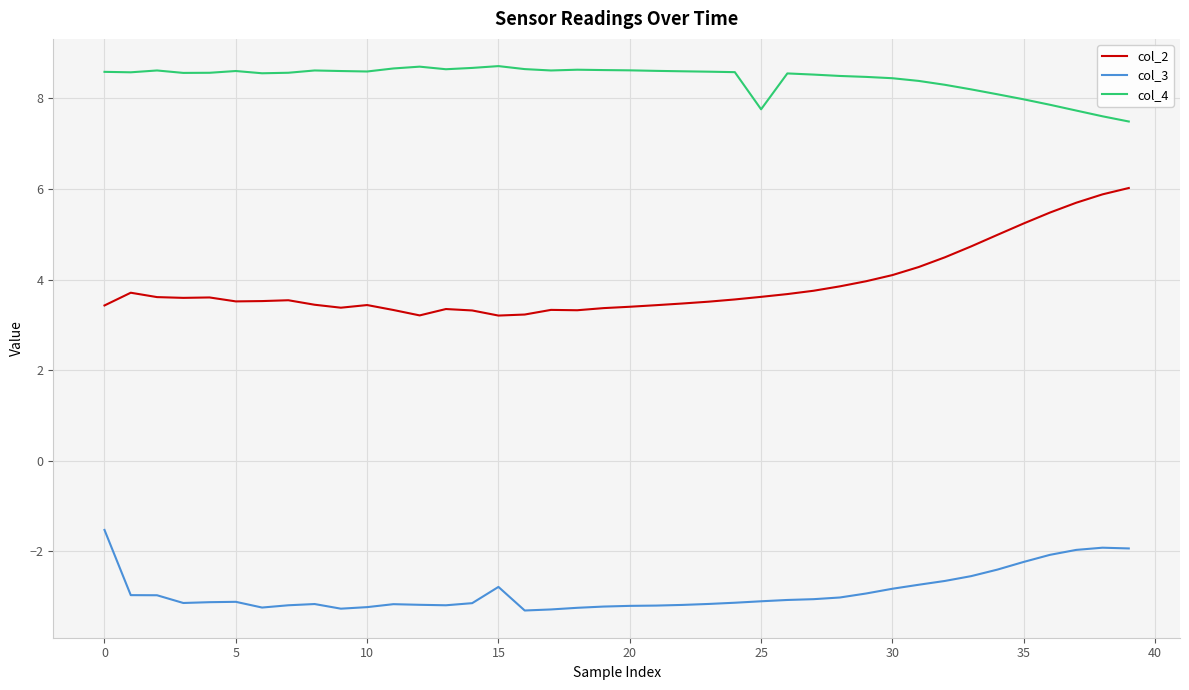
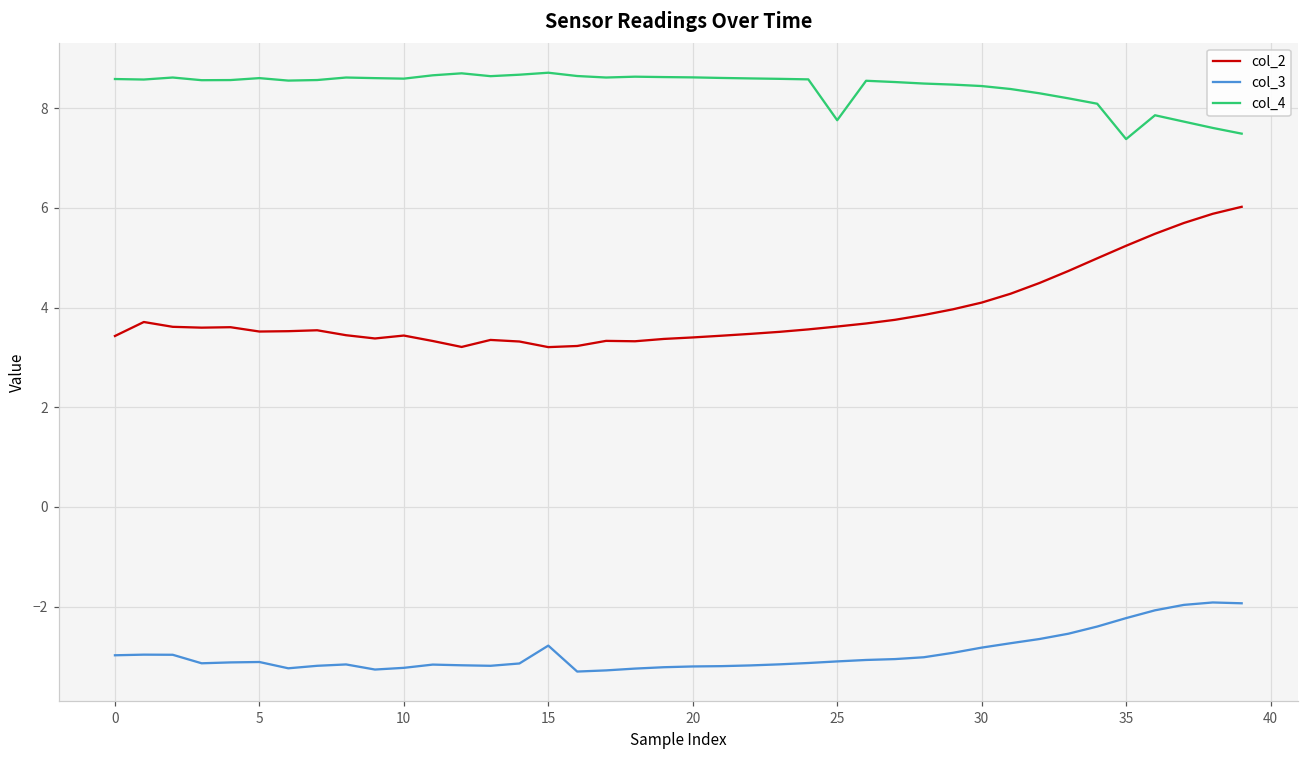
  {
    "col_2": {
      "0": 3.4,
      "5": 3.5,
      "10": 3.4,
      "15": 3.2,
      "20": 3.4,
      "25": 3.6,
      "30": 4.1,
      "35": 5.2
    },
    "col_3": {
-     "0": -1.5,
+     "0": -3.0,
      "5": -3.1,
      "10": -3.2,
      "15": -2.8,
      "20": -3.2,
      "25": -3.1,
      "30": -2.8,
      "35": -2.2
    },
    "col_4": {
      "0": 8.6,
      "5": 8.6,
      "10": 8.6,
      "15": 8.7,
      "20": 8.6,
      "25": 7.8,
      "30": 8.4,
-     "35": 8.0
+     "35": 7.4
    }
  }
